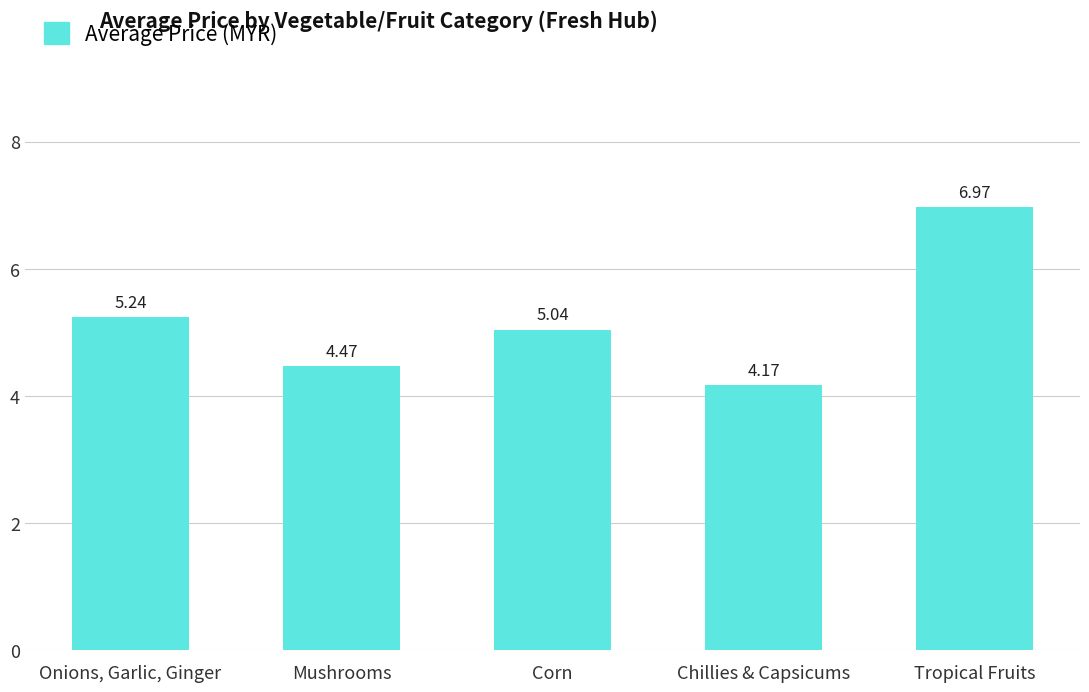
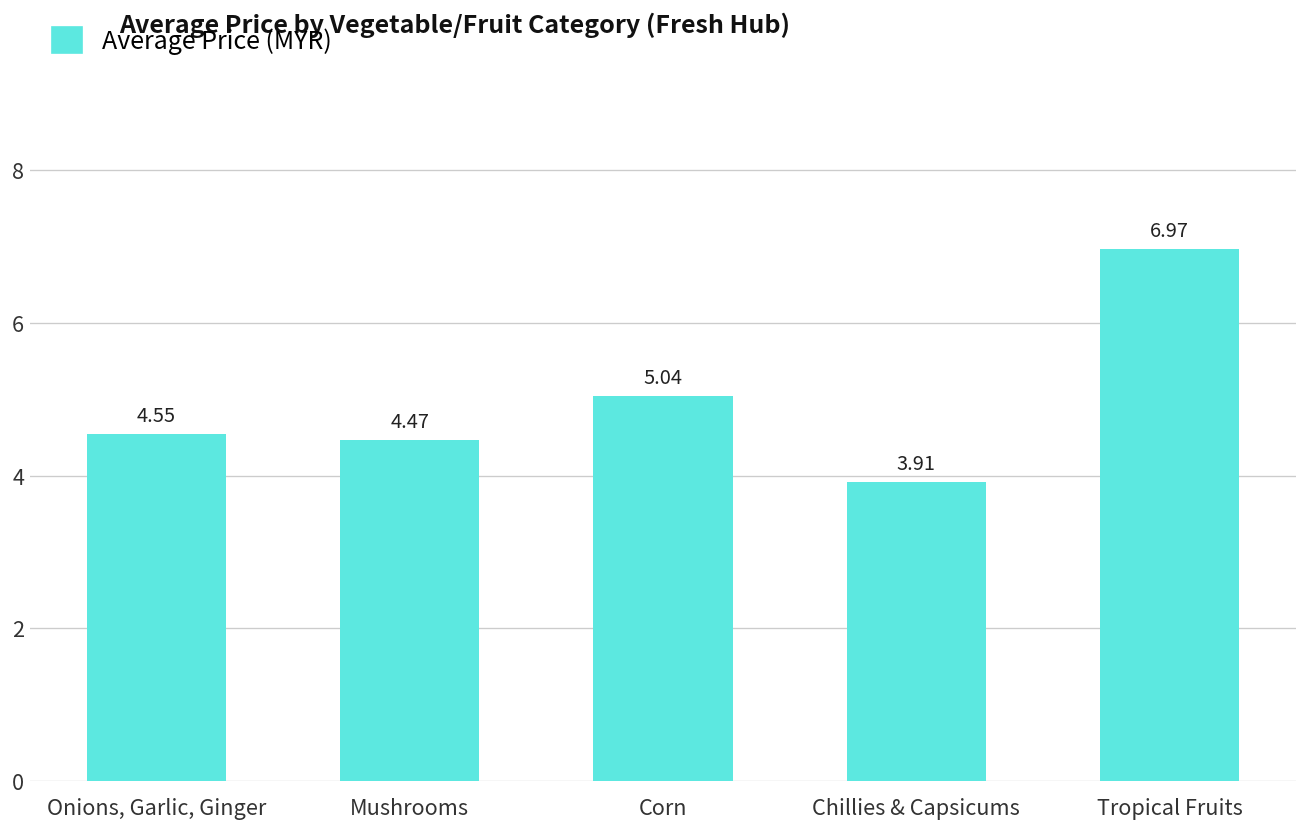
  {
-   "Onions, Garlic, Ginger": 5.24,
+   "Onions, Garlic, Ginger": 4.55,
    "Mushrooms": 4.47,
    "Corn": 5.04,
-   "Chillies & Capsicums": 4.17,
+   "Chillies & Capsicums": 3.91,
    "Tropical Fruits": 6.97
  }
